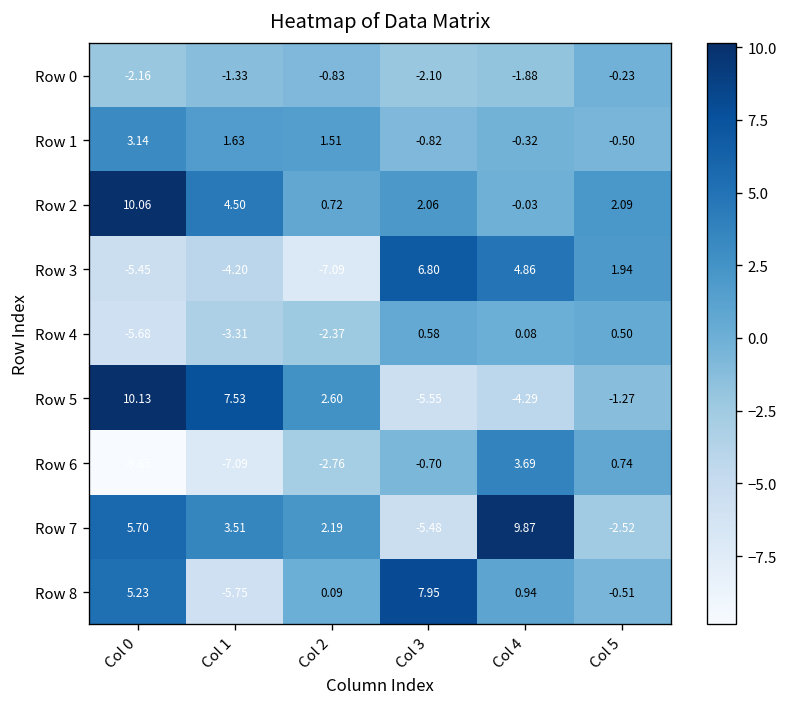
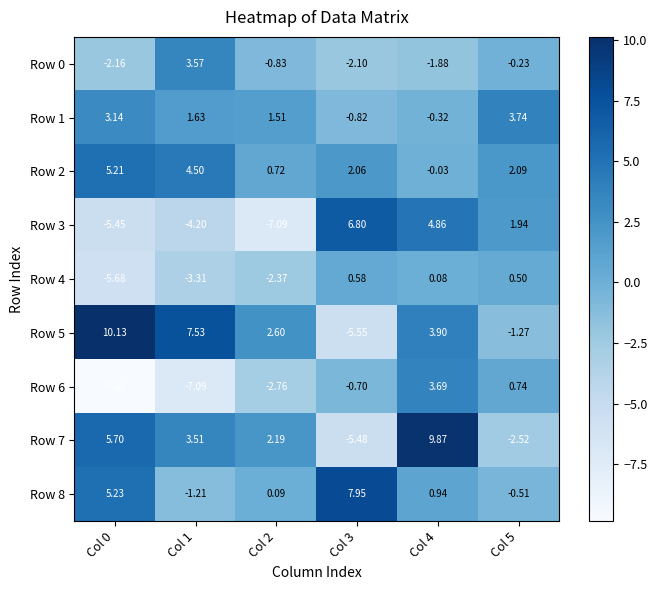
  {
    "Row 0": {
      "Col 0": -2.16,
-     "Col 1": -1.33,
+     "Col 1": 3.57,
      "Col 2": -0.83,
      "Col 3": -2.10,
      "Col 4": -1.88,
      "Col 5": -0.23
    },
    "Row 1": {
      "Col 0": 3.14,
      "Col 1": 1.63,
      "Col 2": 1.51,
      "Col 3": -0.82,
      "Col 4": -0.32,
-     "Col 5": -0.50
+     "Col 5": 3.74
    },
    "Row 2": {
-     "Col 0": 10.06,
+     "Col 0": 5.21,
      "Col 1": 4.50,
      "Col 2": 0.72,
      "Col 3": 2.06,
      "Col 4": -0.03,
      "Col 5": 2.09
    },
    "Row 3": {
      "Col 0": -5.45,
      "Col 1": -4.20,
      "Col 3": 6.80,
      "Col 4": 4.86,
      "Col 5": 1.94
    },
    "Row 4": {
      "Col 0": -5.68,
      "Col 1": -3.31,
      "Col 2": -2.37,
      "Col 3": 0.58,
      "Col 4": 0.08,
      "Col 5": 0.50
    },
    "Row 5": {
      "Col 0": 10.13,
      "Col 1": 7.53,
      "Col 2": 2.60,
      "Col 3": -5.55,
-     "Col 4": -4.29,
+     "Col 4": 3.90,
      "Col 5": -1.27
    },
    "Row 6": {
      "Col 2": -2.76,
      "Col 3": -0.70,
      "Col 4": 3.69,
      "Col 5": 0.74
    },
    "Row 7": {
      "Col 0": 5.70,
      "Col 1": 3.51,
      "Col 2": 2.19,
      "Col 3": -5.48,
      "Col 4": 9.87,
      "Col 5": -2.52
    },
    "Row 8": {
      "Col 0": 5.23,
-     "Col 1": -5.75,
+     "Col 1": -1.21,
      "Col 2": 0.09,
      "Col 3": 7.95,
      "Col 4": 0.94,
      "Col 5": -0.51
    }
  }
